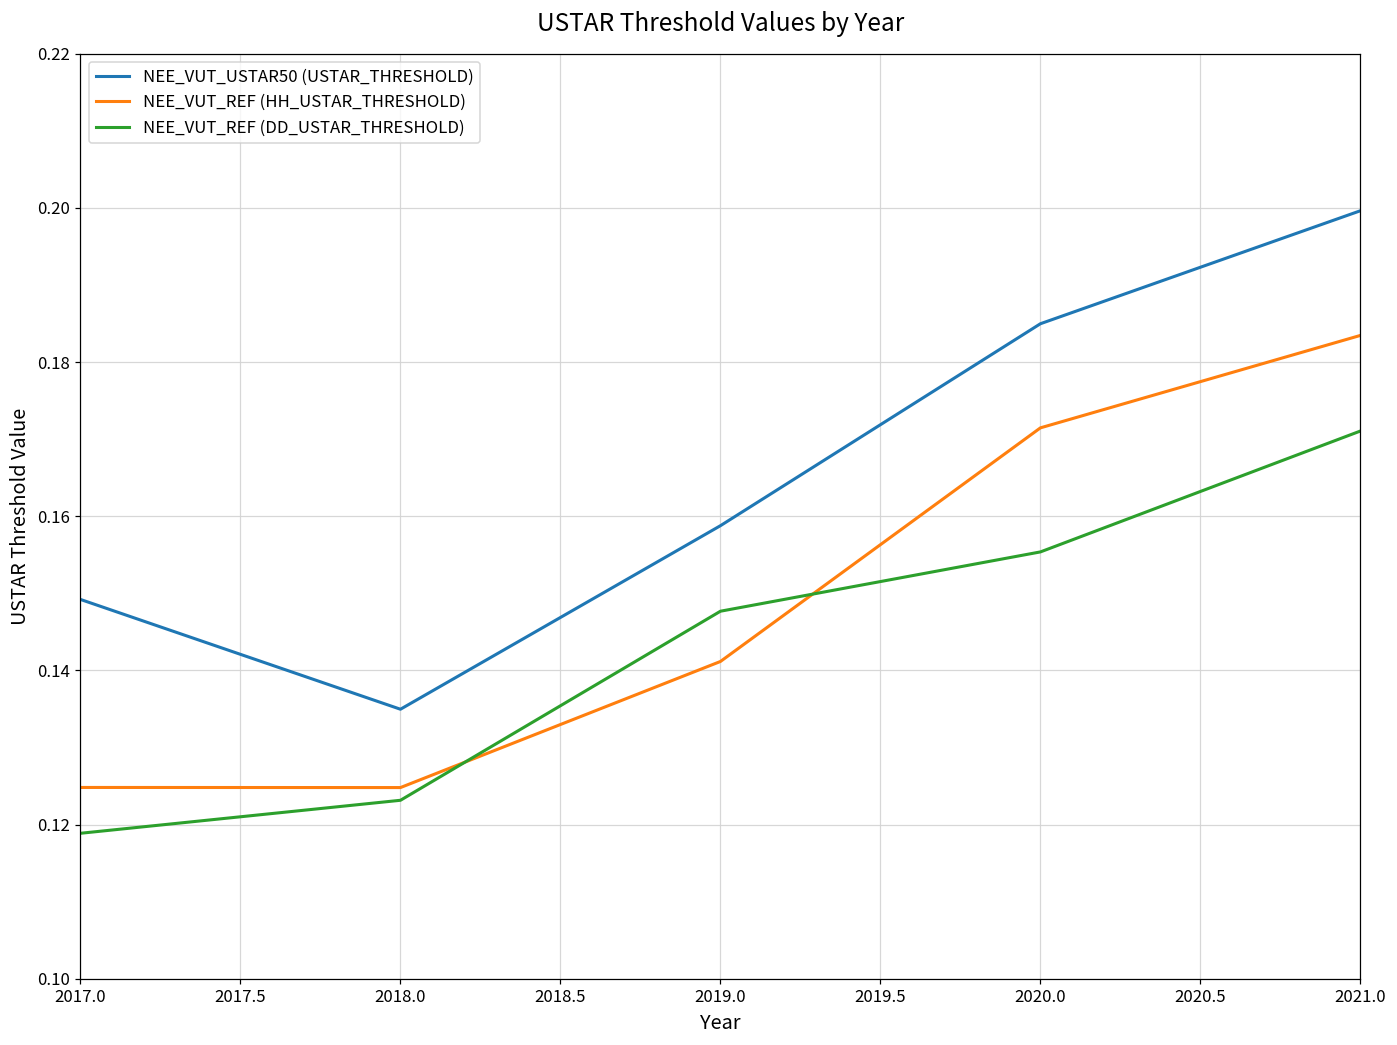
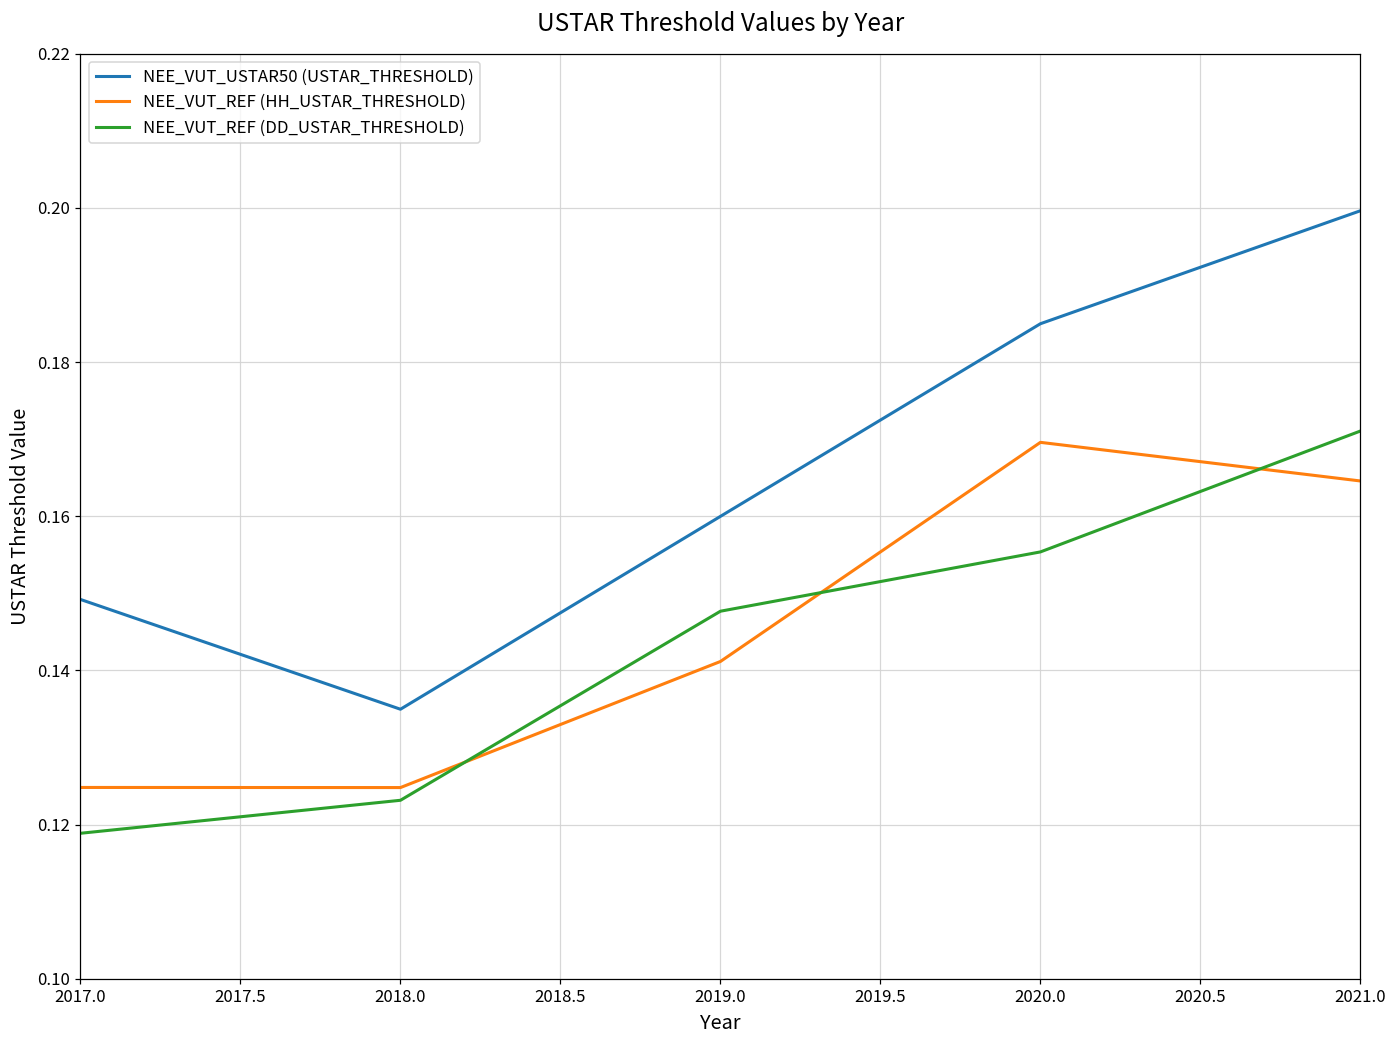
  {
    "NEE_VUT_USTAR50 (USTAR_THRESHOLD)": {
      "2017.0": 0.149,
      "2018.0": 0.135,
-     "2019.0": 0.159,
+     "2019.0": 0.160,
      "2020.0": 0.185,
      "2021.0": 0.200
    },
    "NEE_VUT_REF (HH_USTAR_THRESHOLD)": {
      "2017.0": 0.125,
      "2018.0": 0.125,
      "2019.0": 0.141,
-     "2020.0": 0.171,
-     "2021.0": 0.183
+     "2020.0": 0.170,
+     "2021.0": 0.165
    },
    "NEE_VUT_REF (DD_USTAR_THRESHOLD)": {
      "2017.0": 0.119,
      "2018.0": 0.123,
      "2019.0": 0.148,
      "2020.0": 0.155,
      "2021.0": 0.171
    }
  }
